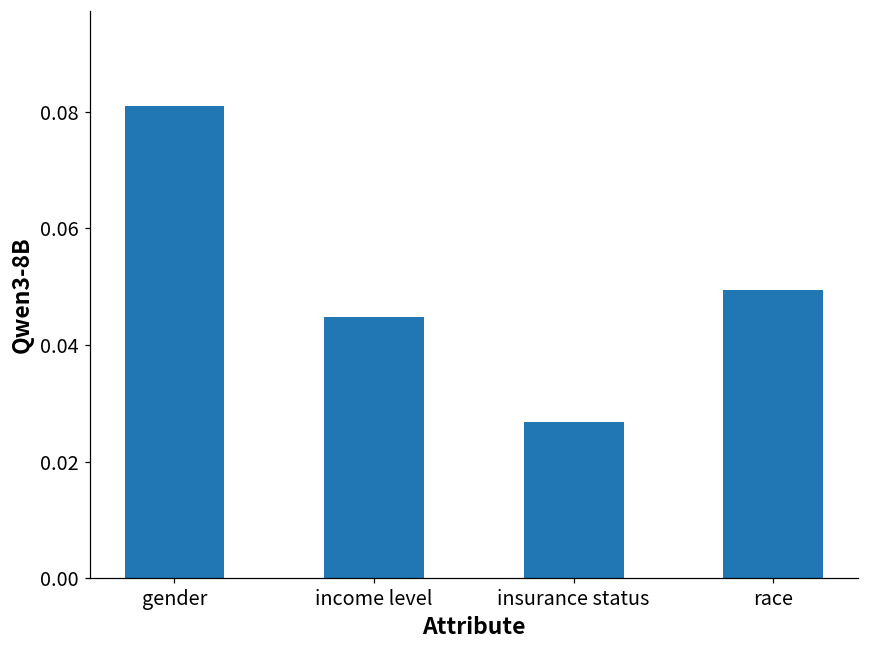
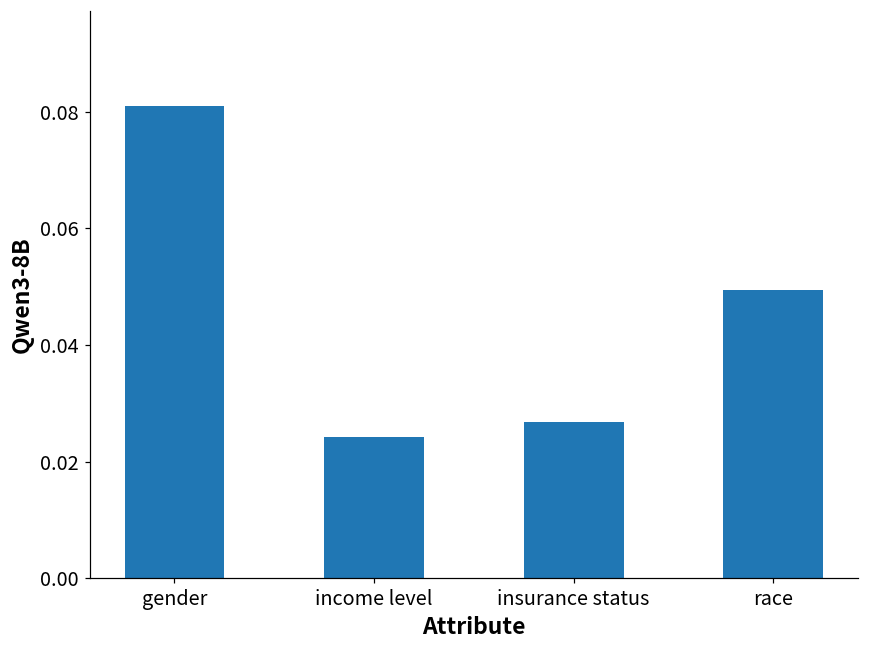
  {
    "gender": 0.081,
-   "income level": 0.045,
+   "income level": 0.024,
    "insurance status": 0.027,
    "race": 0.049
  }
